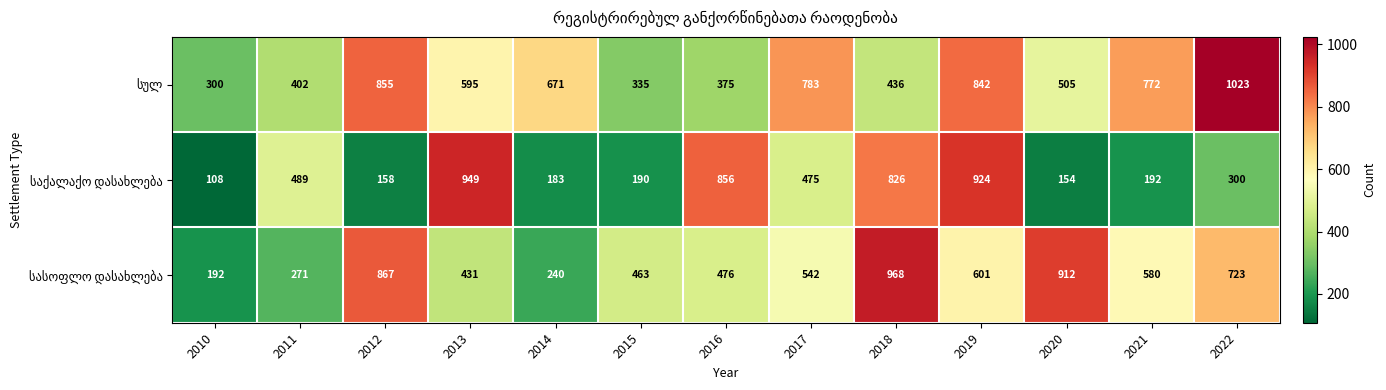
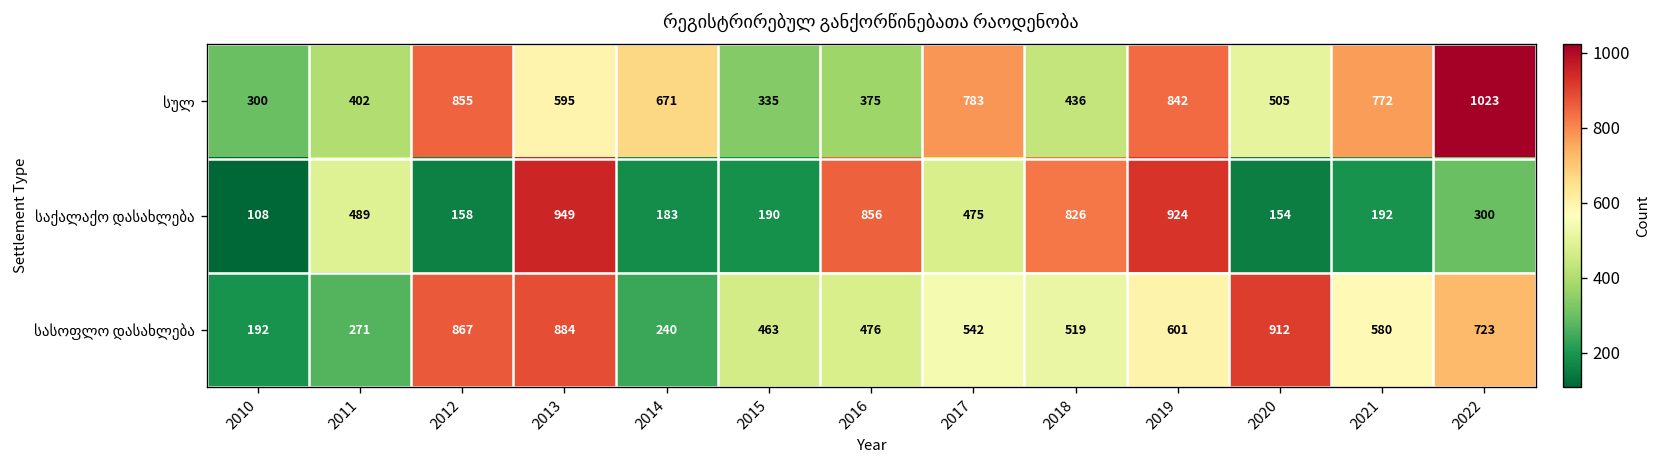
  {
    "სულ": {
      "2010": 300,
      "2011": 402,
      "2012": 855,
      "2013": 595,
      "2014": 671,
      "2015": 335,
      "2016": 375,
      "2017": 783,
      "2018": 436,
      "2019": 842,
      "2020": 505,
      "2021": 772,
      "2022": 1023
    },
    "საქალაქო დასახლება": {
      "2010": 108,
      "2011": 489,
      "2012": 158,
      "2013": 949,
      "2014": 183,
      "2015": 190,
      "2016": 856,
      "2017": 475,
      "2018": 826,
      "2019": 924,
      "2020": 154,
      "2021": 192,
      "2022": 300
    },
    "სასოფლო დასახლება": {
      "2010": 192,
      "2011": 271,
      "2012": 867,
-     "2013": 431,
+     "2013": 884,
      "2014": 240,
      "2015": 463,
      "2016": 476,
      "2017": 542,
-     "2018": 968,
+     "2018": 519,
      "2019": 601,
      "2020": 912,
      "2021": 580,
      "2022": 723
    }
  }
